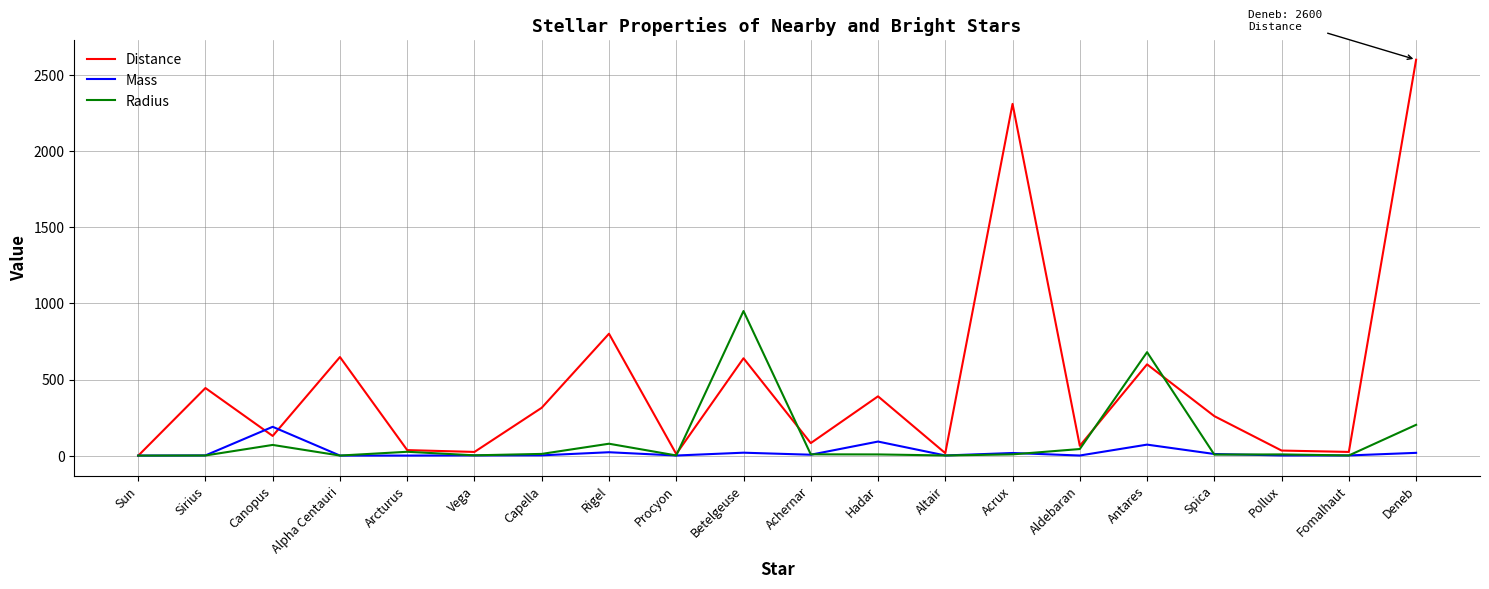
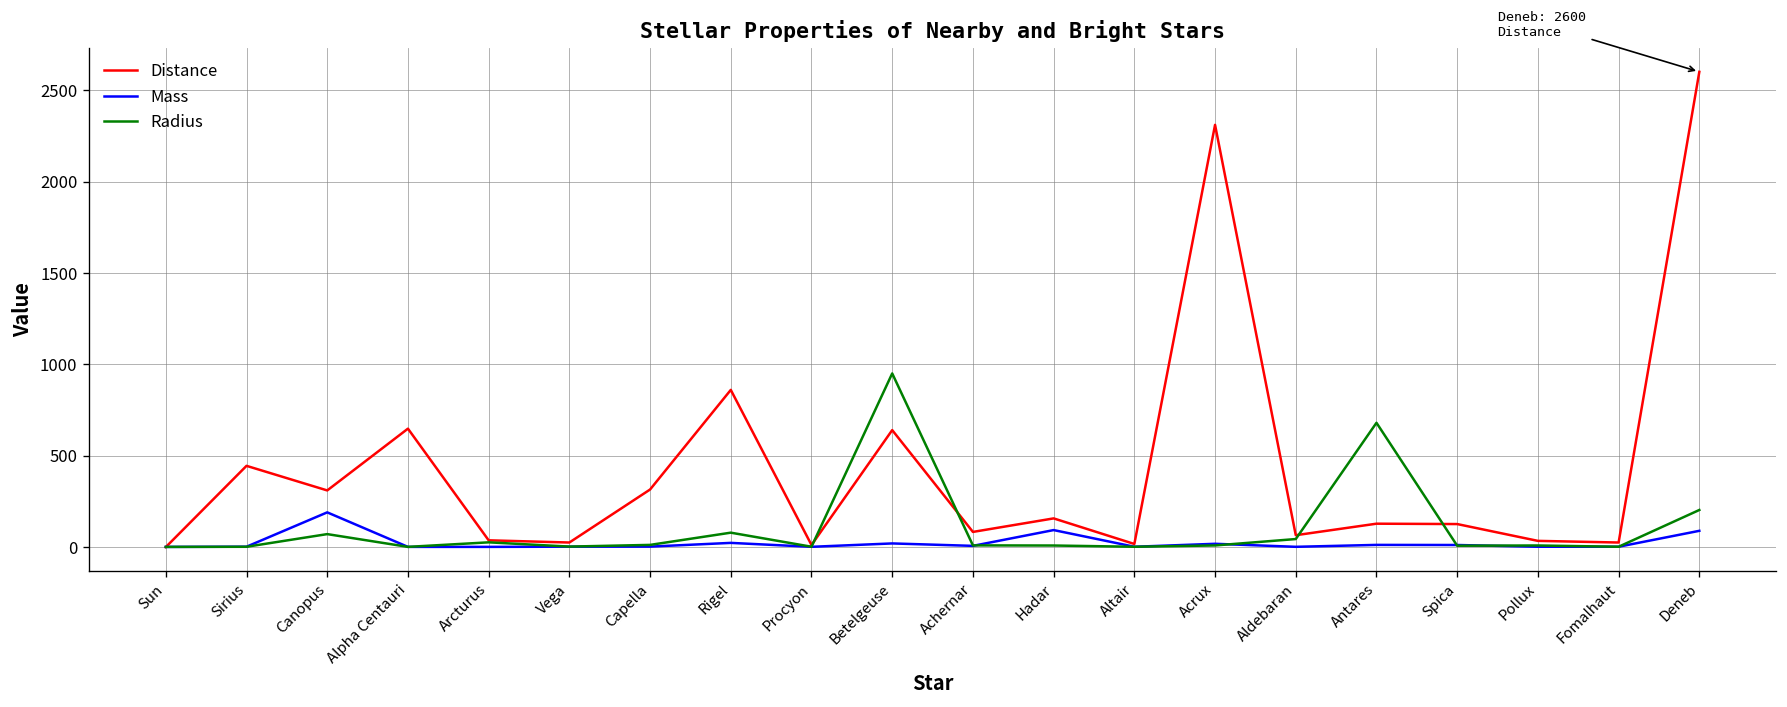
  {
    "Distance": {
      "Sirius": 440,
-     "Canopus": 130,
+     "Canopus": 310,
      "Alpha Centauri": 650,
      "Vega": 30,
      "Capella": 320,
-     "Rigel": 800,
+     "Rigel": 860,
      "Betelgeuse": 640,
      "Achernar": 80,
-     "Hadar": 390,
+     "Hadar": 160,
      "Acrux": 2310,
      "Aldebaran": 70,
-     "Antares": 600,
-     "Spica": 260,
+     "Antares": 130,
+     "Spica": 130,
      "Pollux": 30,
      "Fomalhaut": 30
    },
    "Mass": {
      "Canopus": 190,
      "Arcturus": 0,
      "Rigel": 20,
      "Betelgeuse": 20,
      "Hadar": 90,
      "Aldebaran": 0,
-     "Antares": 70,
-     "Deneb": 20
+     "Antares": 10,
+     "Deneb": 90
    },
    "Radius": {
      "Canopus": 70,
      "Rigel": 80,
      "Betelgeuse": 950,
      "Hadar": 10,
      "Aldebaran": 40,
      "Antares": 680,
      "Deneb": 200
    }
  }
